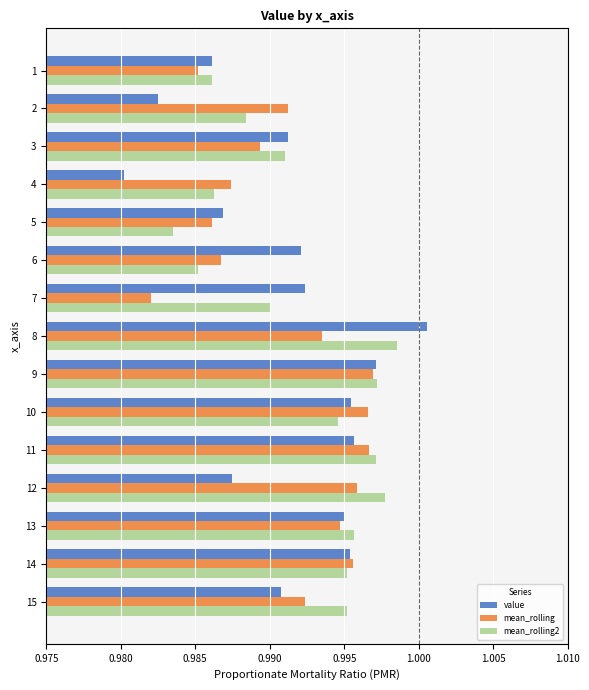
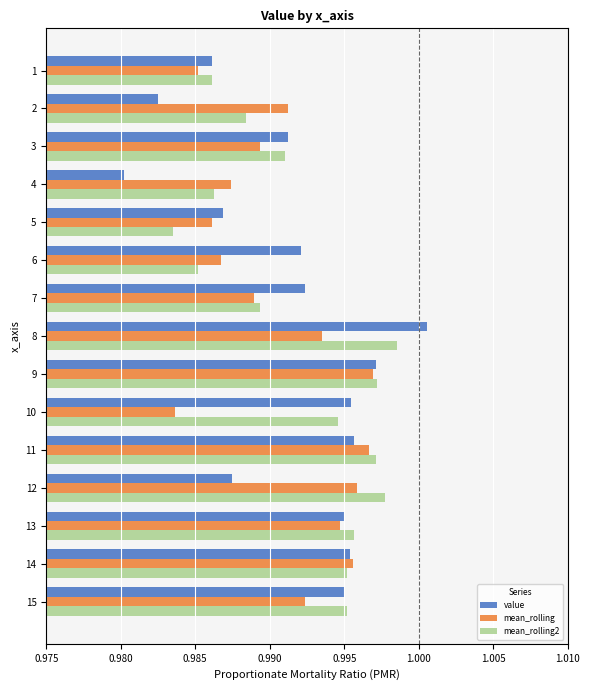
  {
    "value": {
      "1": 0.9861,
      "2": 0.9825,
      "3": 0.9912,
      "4": 0.9802,
      "5": 0.9868,
      "6": 0.9921,
      "7": 0.9924,
      "8": 1.0006,
      "9": 0.9971,
      "10": 0.9955,
      "11": 0.9957,
      "12": 0.9875,
      "13": 0.9950,
      "14": 0.9954,
-     "15": 0.9908
+     "15": 0.9951
    },
    "mean_rolling": {
      "1": 0.9852,
      "2": 0.9912,
      "3": 0.9894,
      "4": 0.9874,
      "5": 0.9861,
      "6": 0.9867,
-     "7": 0.9821,
+     "7": 0.9889,
      "8": 0.9935,
      "9": 0.9969,
-     "10": 0.9966,
+     "10": 0.9837,
      "11": 0.9967,
      "12": 0.9958,
      "13": 0.9947,
      "14": 0.9956,
      "15": 0.9924
    },
    "mean_rolling2": {
      "1": 0.9861,
      "2": 0.9884,
      "3": 0.9910,
      "4": 0.9863,
      "5": 0.9835,
      "6": 0.9852,
-     "7": 0.9900,
+     "7": 0.9893,
      "8": 0.9985,
      "9": 0.9972,
      "10": 0.9946,
      "11": 0.9971,
      "12": 0.9977,
      "13": 0.9957,
      "14": 0.9952,
      "15": 0.9952
    }
  }
